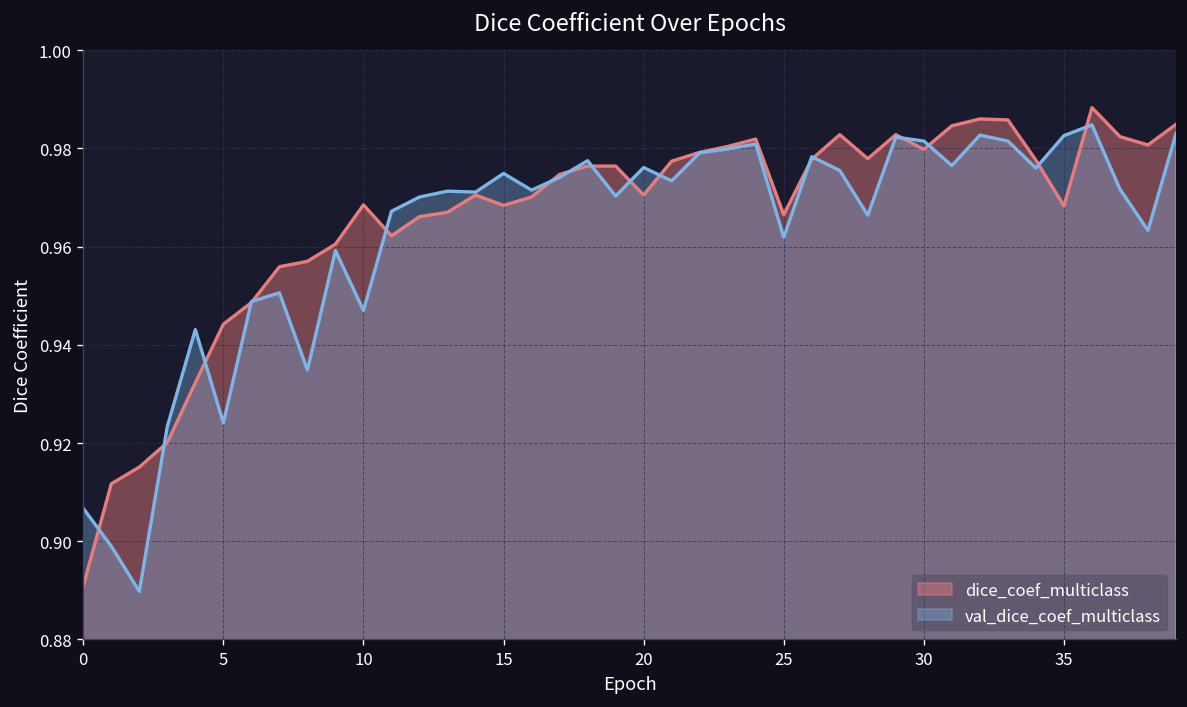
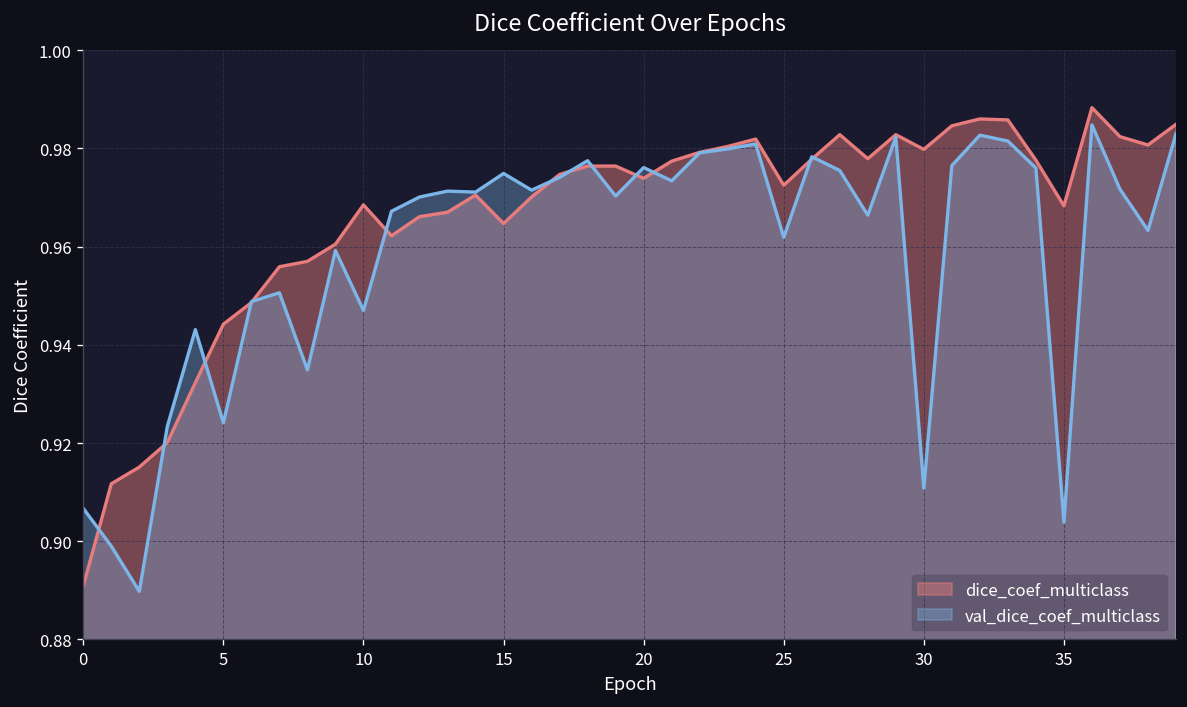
  {
    "dice_coef_multiclass": {
      "0": 0.891,
      "5": 0.944,
      "10": 0.969,
-     "15": 0.968,
-     "20": 0.971,
-     "25": 0.967,
+     "15": 0.965,
+     "20": 0.974,
+     "25": 0.973,
      "30": 0.980,
      "35": 0.968
    },
    "val_dice_coef_multiclass": {
      "0": 0.907,
      "5": 0.924,
      "10": 0.947,
      "15": 0.975,
      "20": 0.976,
      "25": 0.962,
-     "30": 0.982,
-     "35": 0.983
+     "30": 0.911,
+     "35": 0.904
    }
  }
